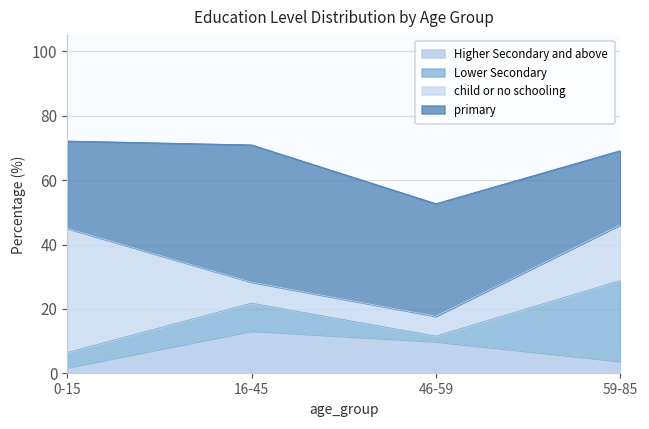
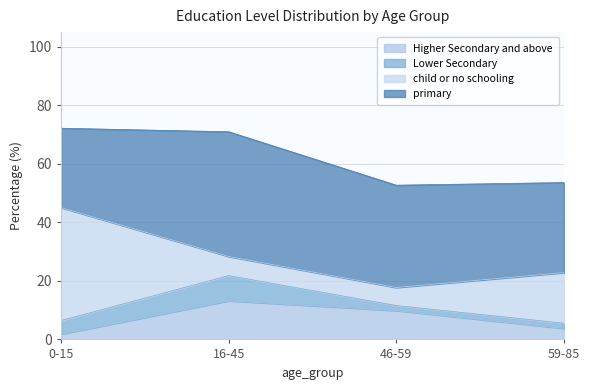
  {
    "Lower Secondary": {
      "0-15": 5,
      "16-45": 9,
      "46-59": 2,
-     "59-85": 25
+     "59-85": 2
    },
    "primary": {
      "0-15": 27,
      "16-45": 43,
      "46-59": 35,
-     "59-85": 23
+     "59-85": 31
    }
  }
